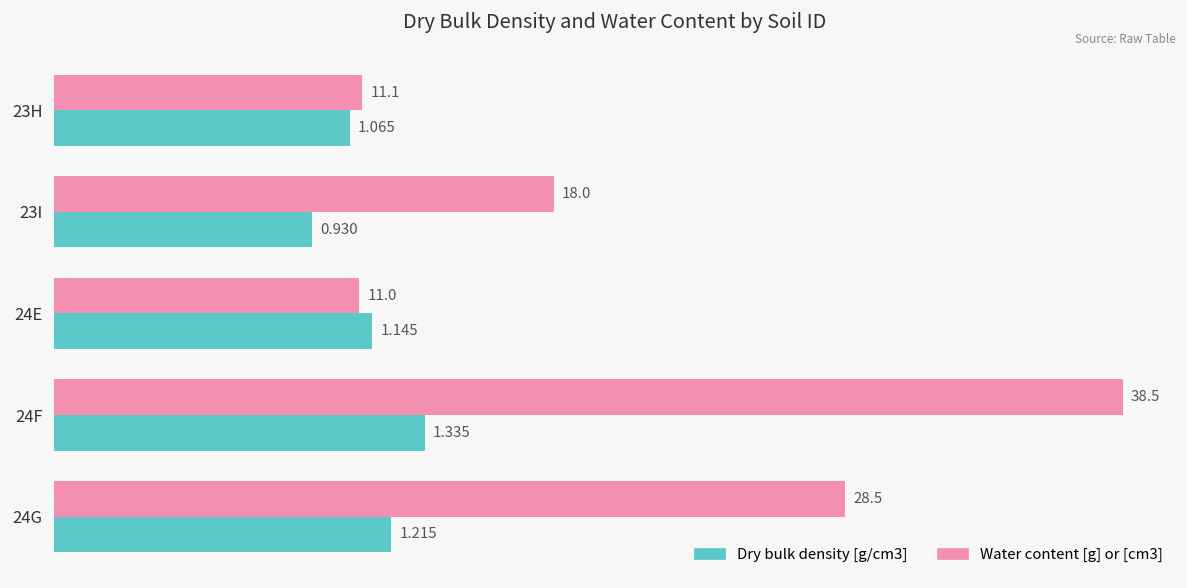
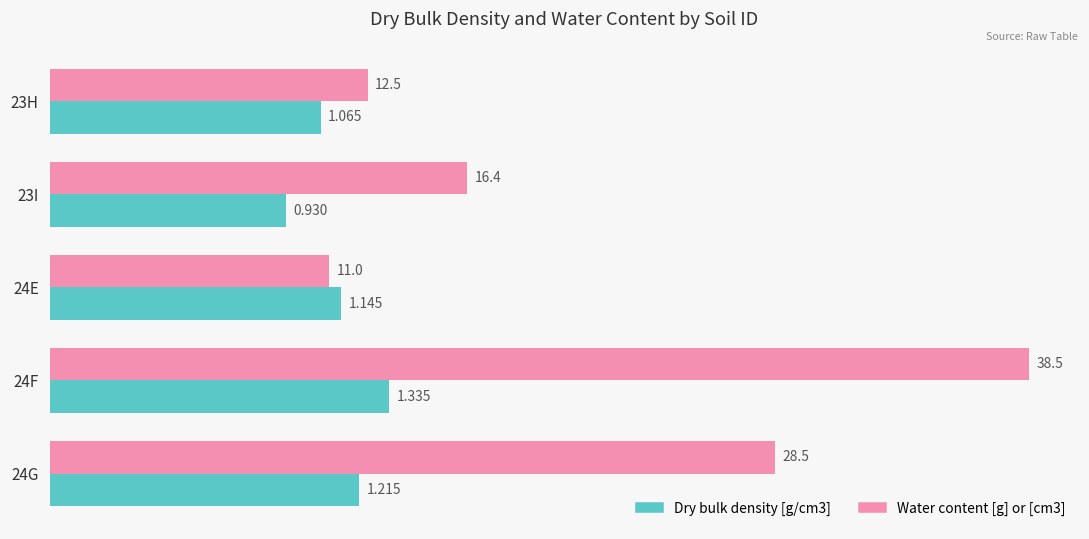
  {
    "Water content [g] or [cm3]": {
-     "23H": 11.1,
-     "23I": 18.0,
+     "23H": 12.5,
+     "23I": 16.4,
      "24E": 11.0,
      "24F": 38.5,
      "24G": 28.5
    }
  }
